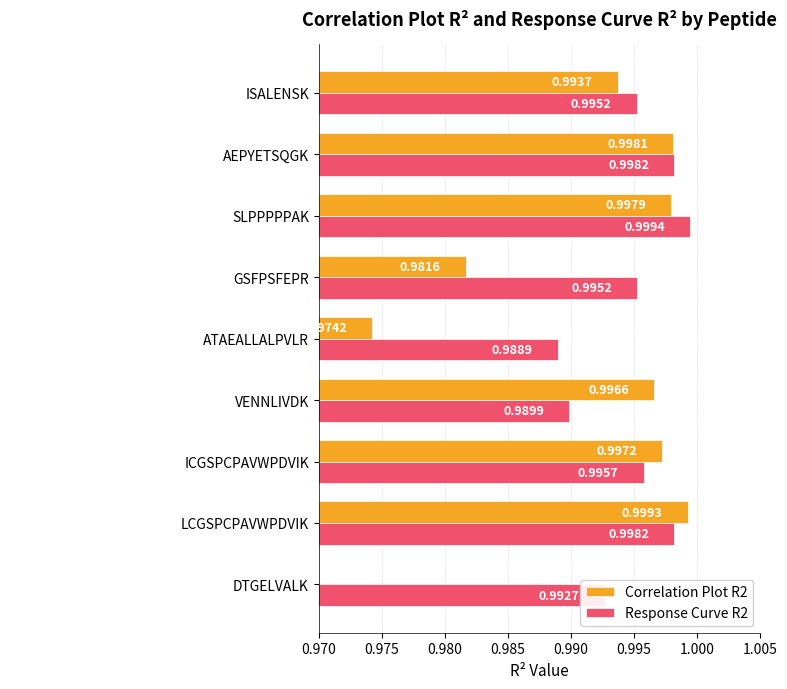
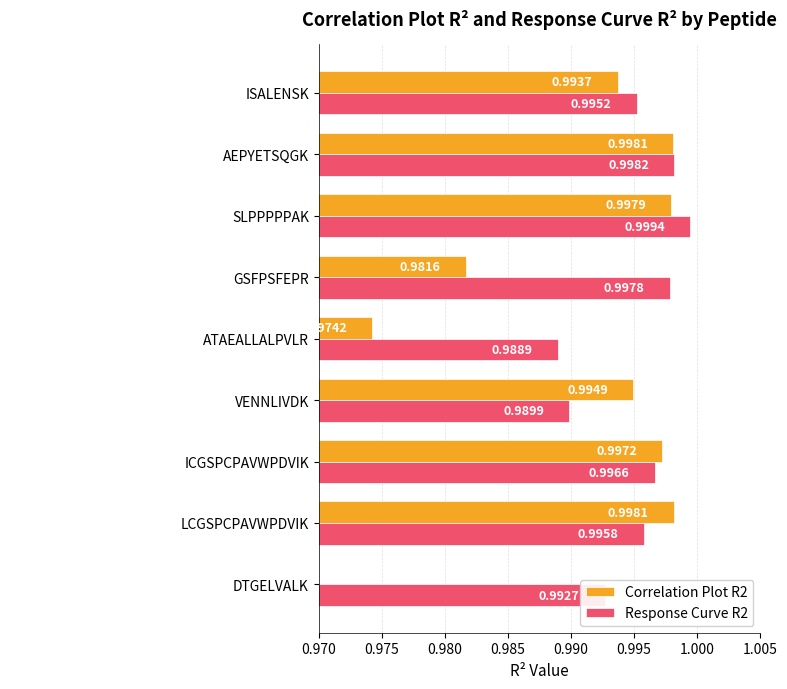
  {
    "Correlation Plot R2": {
      "ISALENSK": 0.9937,
      "AEPYETSQGK": 0.9981,
      "SLPPPPPAK": 0.9979,
      "GSFPSFEPR": 0.9816,
      "ATAEALLALPVLR": 0.9742,
-     "VENNLIVDK": 0.9966,
+     "VENNLIVDK": 0.9949,
      "ICGSPCPAVWPDVIK": 0.9972,
-     "LCGSPCPAVWPDVIK": 0.9993
+     "LCGSPCPAVWPDVIK": 0.9981
    },
    "Response Curve R2": {
      "ISALENSK": 0.9952,
      "AEPYETSQGK": 0.9982,
      "SLPPPPPAK": 0.9994,
-     "GSFPSFEPR": 0.9952,
+     "GSFPSFEPR": 0.9978,
      "ATAEALLALPVLR": 0.9889,
      "VENNLIVDK": 0.9899,
-     "ICGSPCPAVWPDVIK": 0.9957,
-     "LCGSPCPAVWPDVIK": 0.9982
+     "ICGSPCPAVWPDVIK": 0.9966,
+     "LCGSPCPAVWPDVIK": 0.9958
    }
  }
